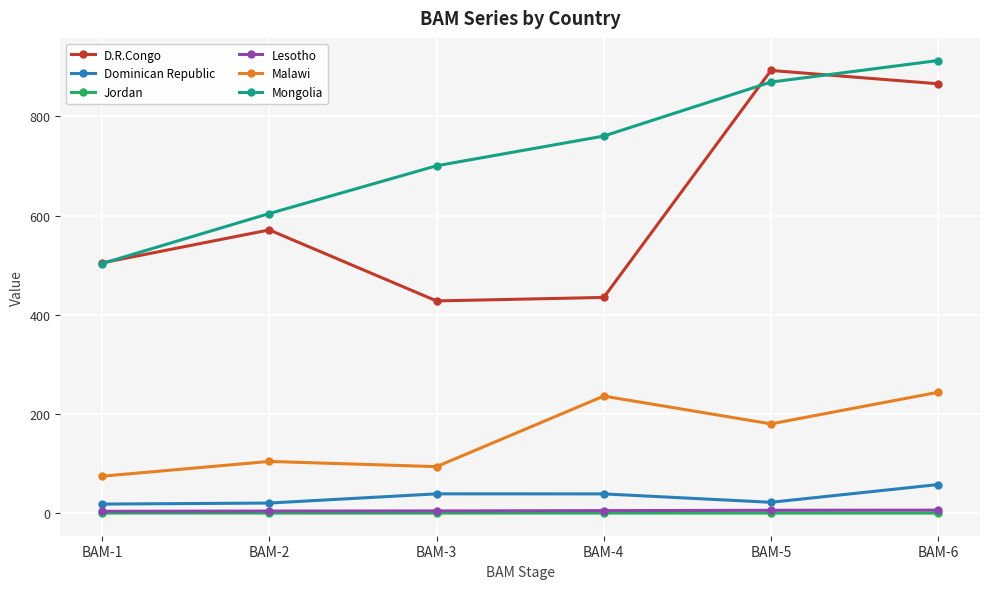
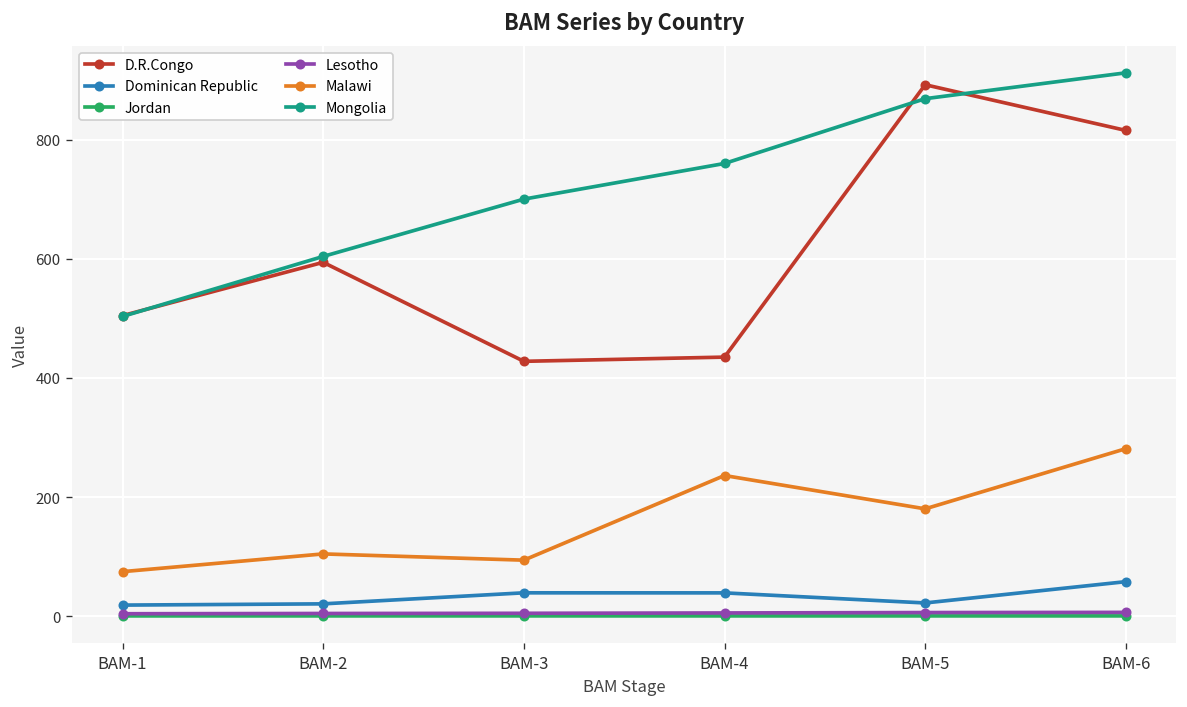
  {
    "D.R.Congo": {
-     "BAM-2": 570,
+     "BAM-2": 590,
      "BAM-3": 430,
      "BAM-4": 440,
      "BAM-5": 890,
-     "BAM-6": 870
+     "BAM-6": 820
    },
    "Dominican Republic": {
      "BAM-1": 20,
      "BAM-2": 20,
      "BAM-3": 40,
      "BAM-4": 40,
      "BAM-5": 20,
      "BAM-6": 60
    },
    "Lesotho": {
      "BAM-5": 10,
      "BAM-6": 10
    },
    "Malawi": {
      "BAM-1": 70,
      "BAM-2": 100,
      "BAM-3": 90,
      "BAM-4": 240,
      "BAM-5": 180,
-     "BAM-6": 240
+     "BAM-6": 280
    }
  }
